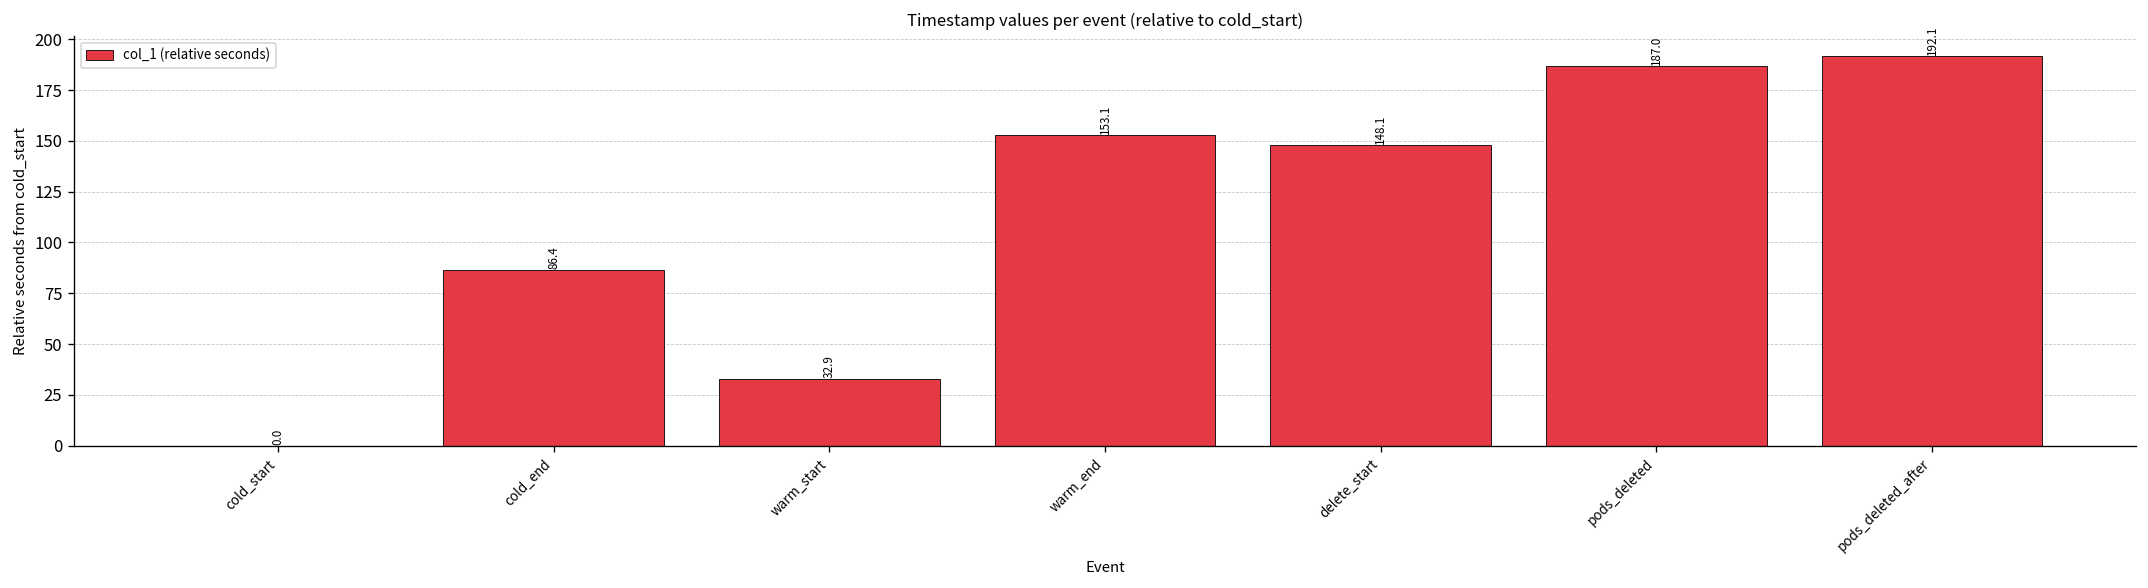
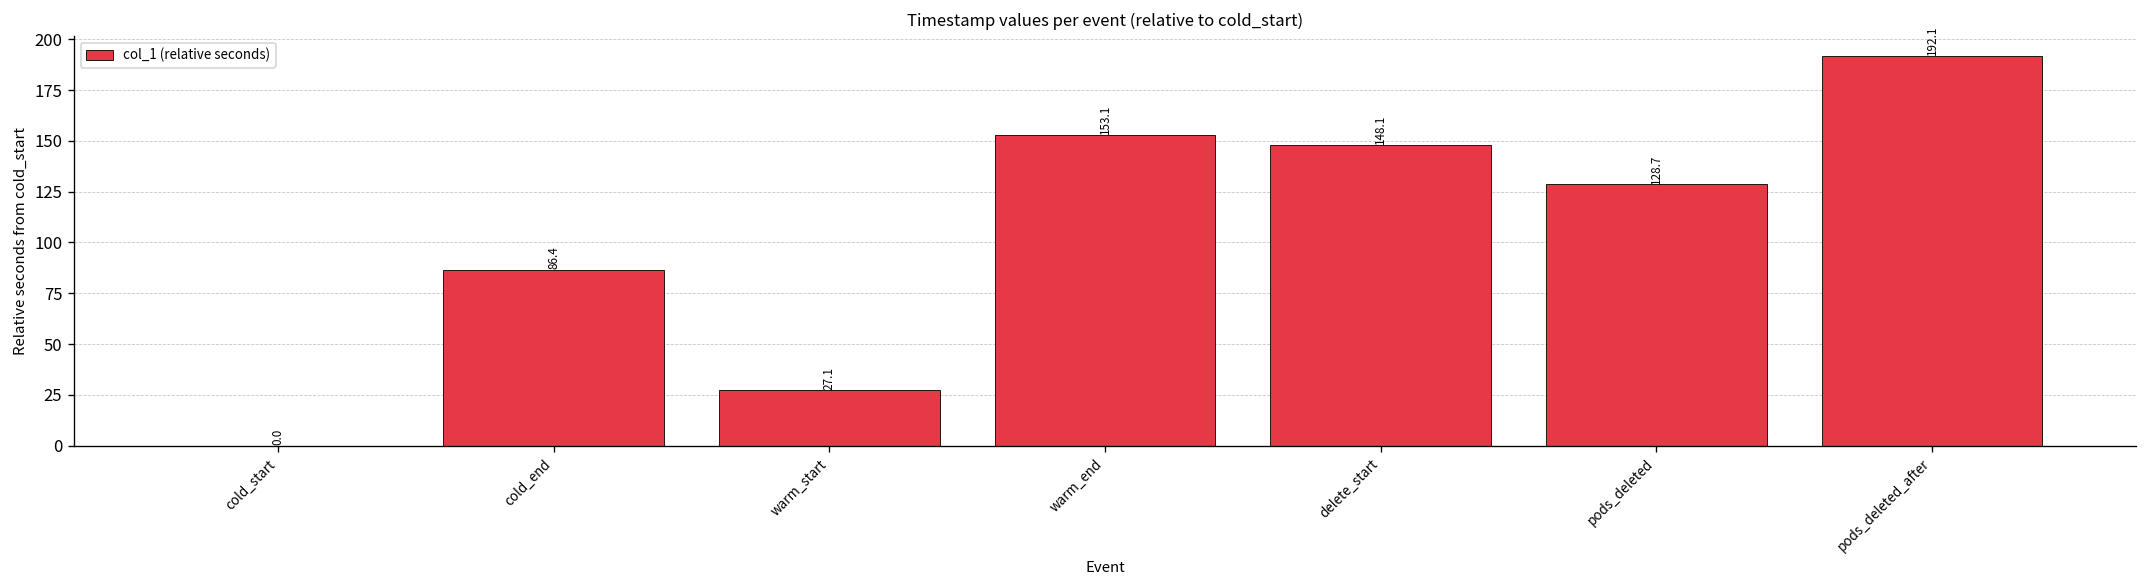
  {
    "cold_start": 0.0,
    "cold_end": 86.4,
-   "warm_start": 32.9,
+   "warm_start": 27.1,
    "warm_end": 153.1,
    "delete_start": 148.1,
-   "pods_deleted": 187.0,
+   "pods_deleted": 128.7,
    "pods_deleted_after": 192.1
  }
